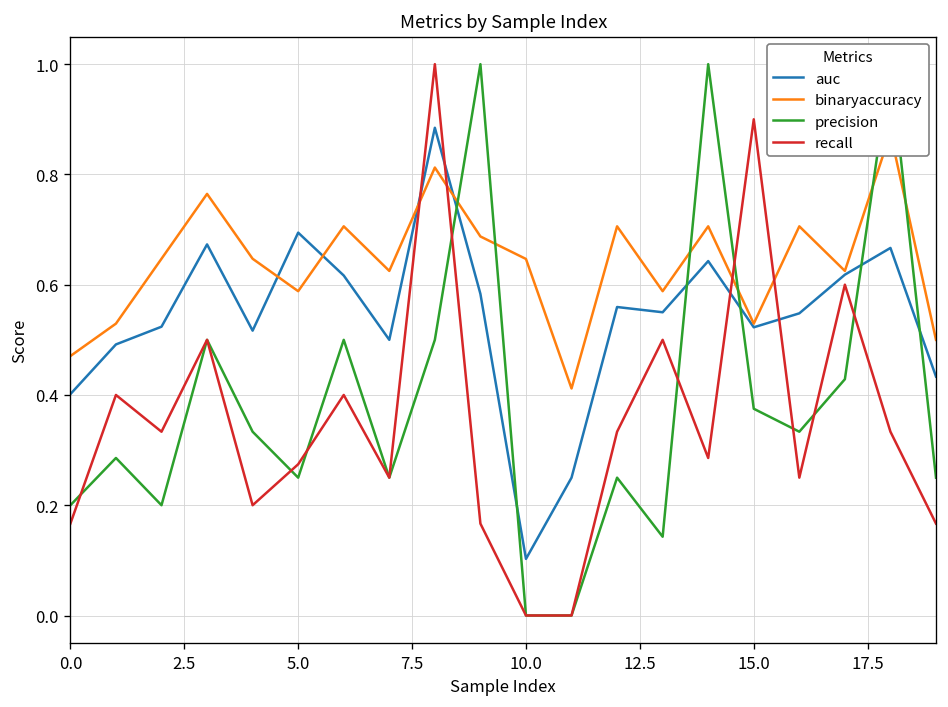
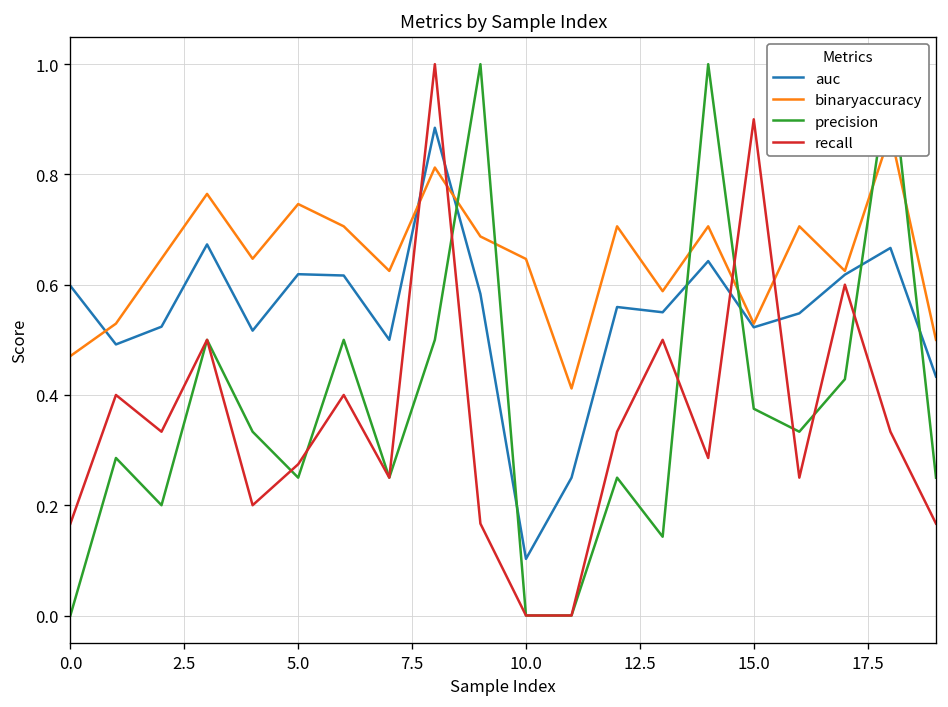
  {
    "auc": {
-     "0.0": 0.40,
-     "5.0": 0.69,
+     "0.0": 0.60,
+     "5.0": 0.62,
      "10.0": 0.10,
      "15.0": 0.52
    },
    "binaryaccuracy": {
      "0.0": 0.47,
-     "5.0": 0.59,
+     "5.0": 0.75,
      "10.0": 0.65,
      "15.0": 0.53
    },
    "precision": {
-     "0.0": 0.2,
+     "0.0": 0.0,
      "5.0": 0.25,
      "15.0": 0.38
    },
    "recall": {
      "0.0": 0.17,
      "5.0": 0.27,
      "15.0": 0.90
    }
  }
